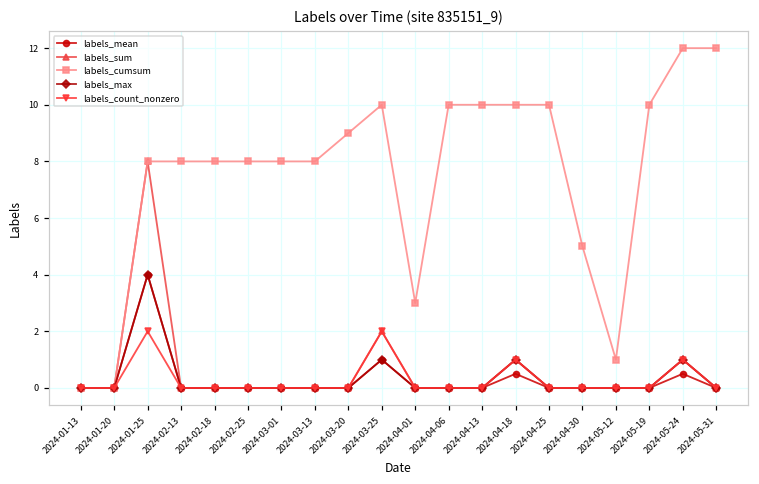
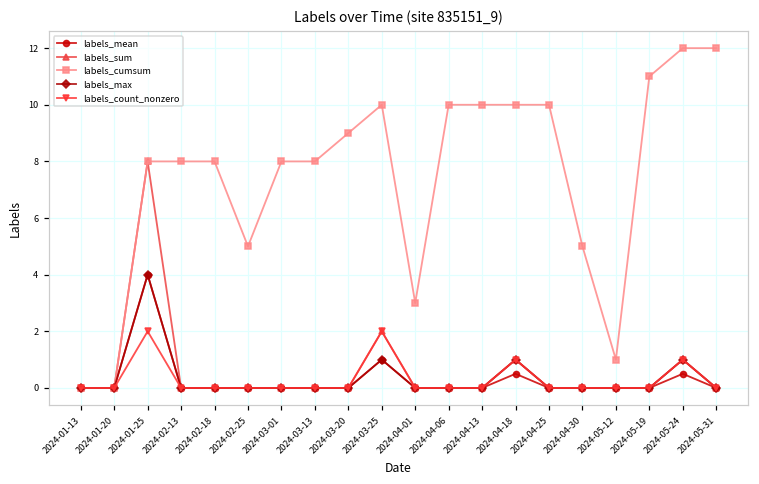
  {
    "labels_cumsum": {
      "2024-02-13": 8,
      "2024-02-18": 8,
-     "2024-02-25": 8,
+     "2024-02-25": 5,
      "2024-03-01": 8,
      "2024-03-13": 8,
      "2024-03-20": 9,
      "2024-03-25": 10,
      "2024-04-01": 3,
      "2024-04-06": 10,
      "2024-04-13": 10,
      "2024-04-18": 10,
      "2024-04-25": 10,
      "2024-04-30": 5,
      "2024-05-12": 1,
-     "2024-05-19": 10,
+     "2024-05-19": 11,
      "2024-05-24": 12,
      "2024-05-31": 12
    }
  }
